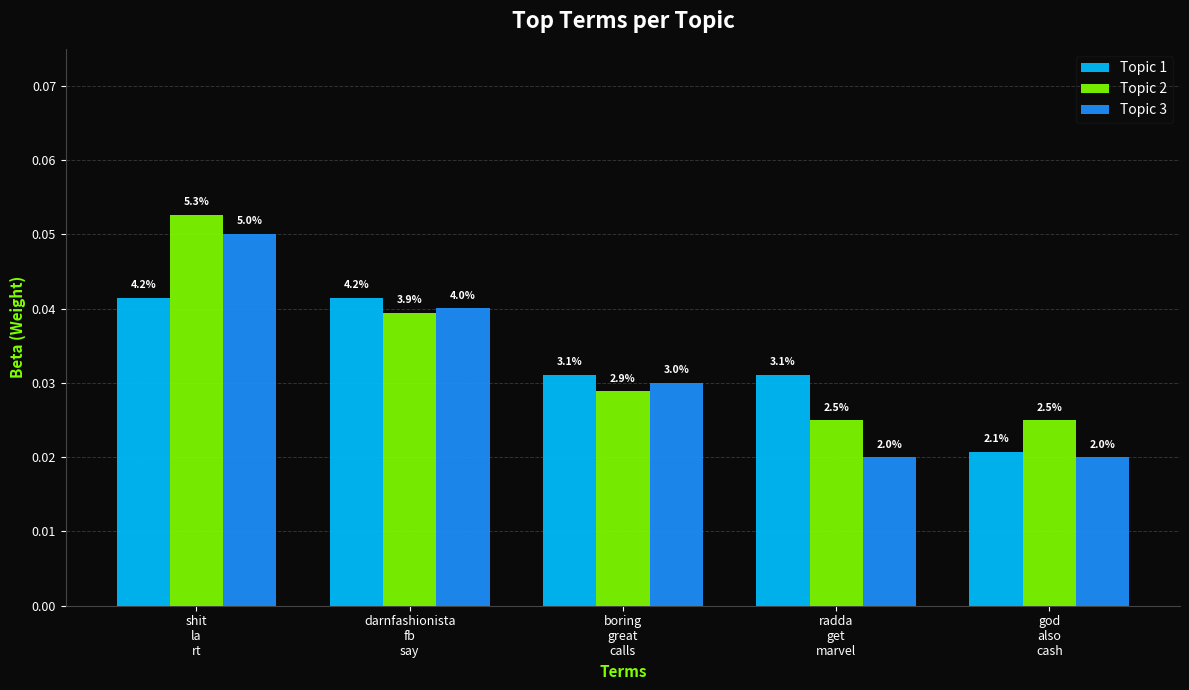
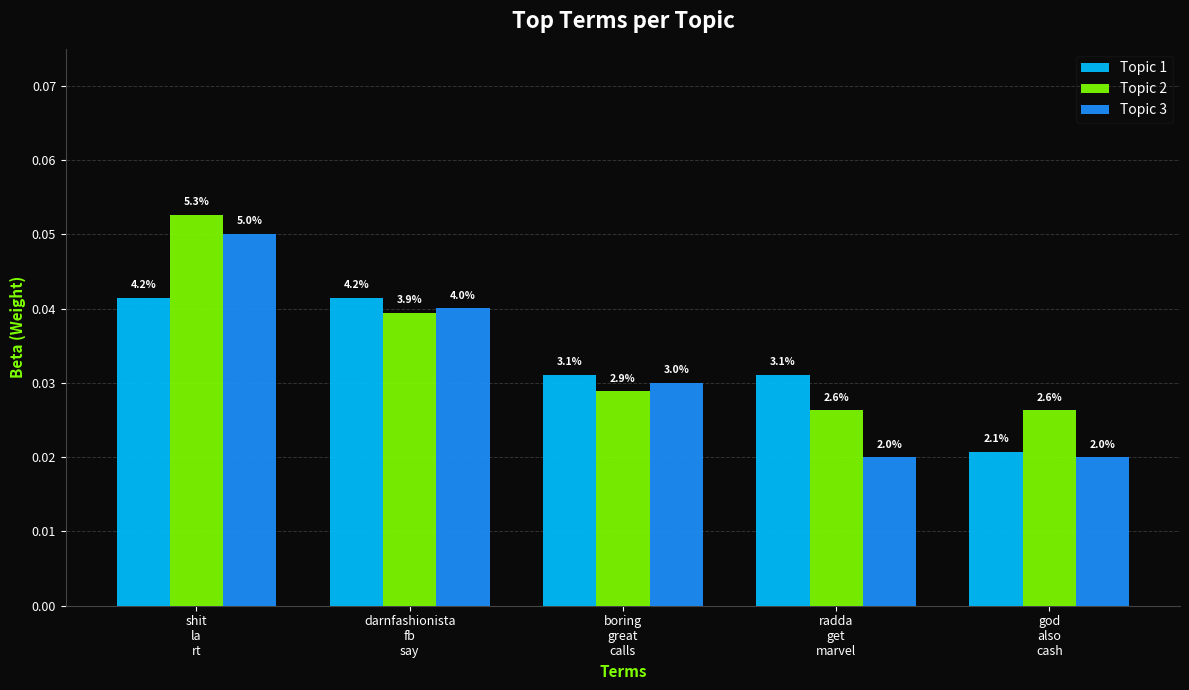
  {
    "Topic 2": {
      "shit la rt": "5.3%",
      "darnfashionista fb say": "3.9%",
      "boring great calls": "2.9%",
-     "radda get marvel": "2.5%",
-     "god also cash": "2.5%"
+     "radda get marvel": "2.6%",
+     "god also cash": "2.6%"
    }
  }
